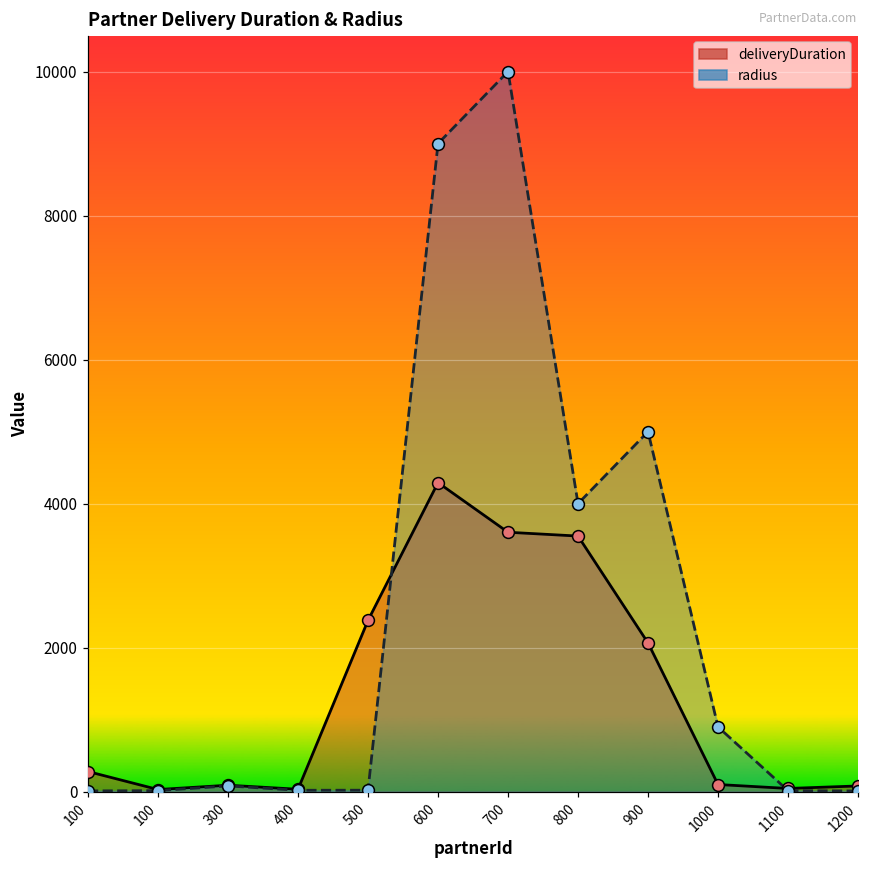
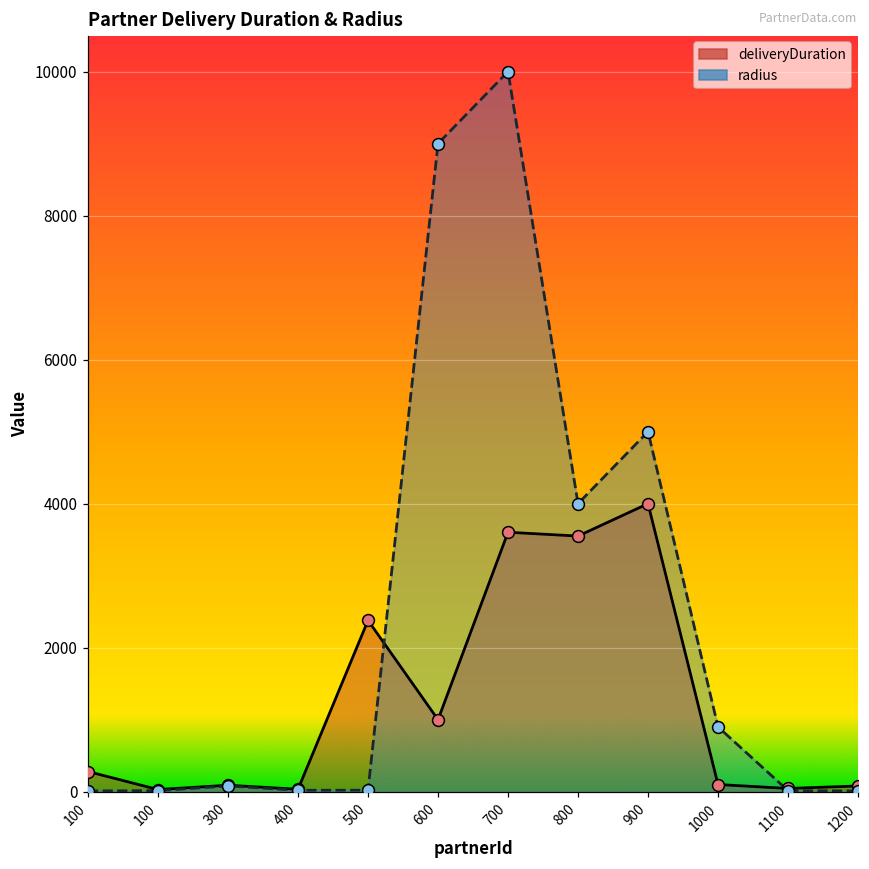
  {
    "deliveryDuration": {
      "500": 2400,
-     "600": 4300,
+     "600": 1000,
      "700": 3600,
      "800": 3600,
-     "900": 2100,
+     "900": 4000,
      "1000": 100,
      "1200": 100
    },
    "radius": {
      "500": 0,
      "600": 9000,
      "700": 10000,
      "800": 4000,
      "900": 5000,
      "1000": 900,
      "1200": 0
    }
  }
